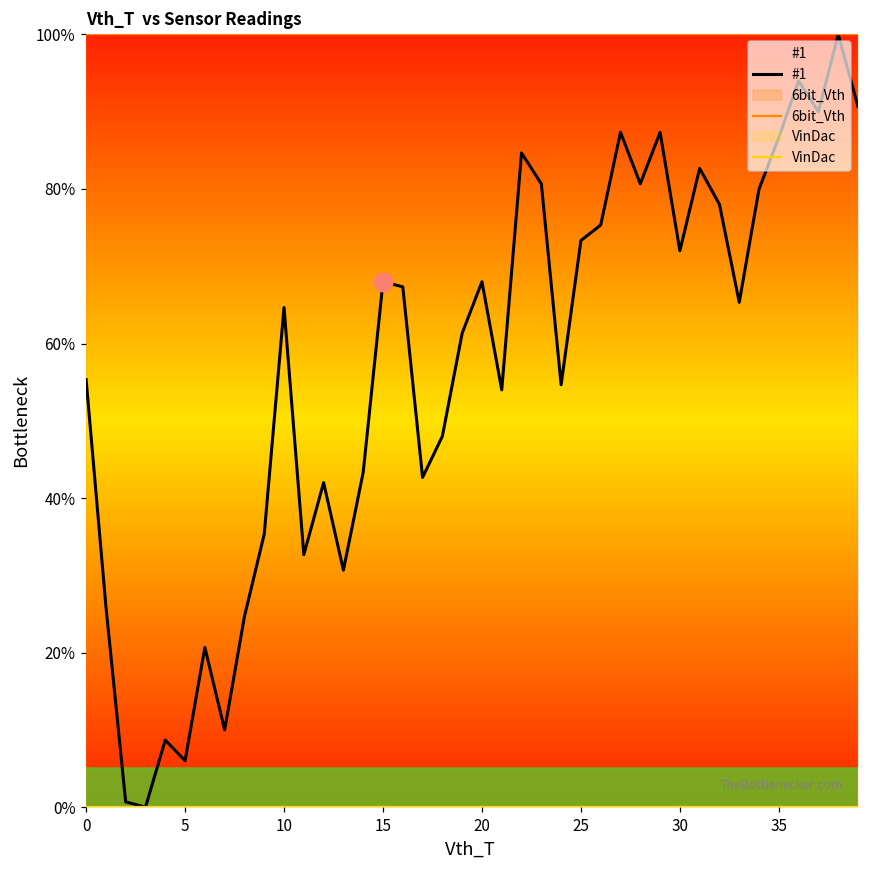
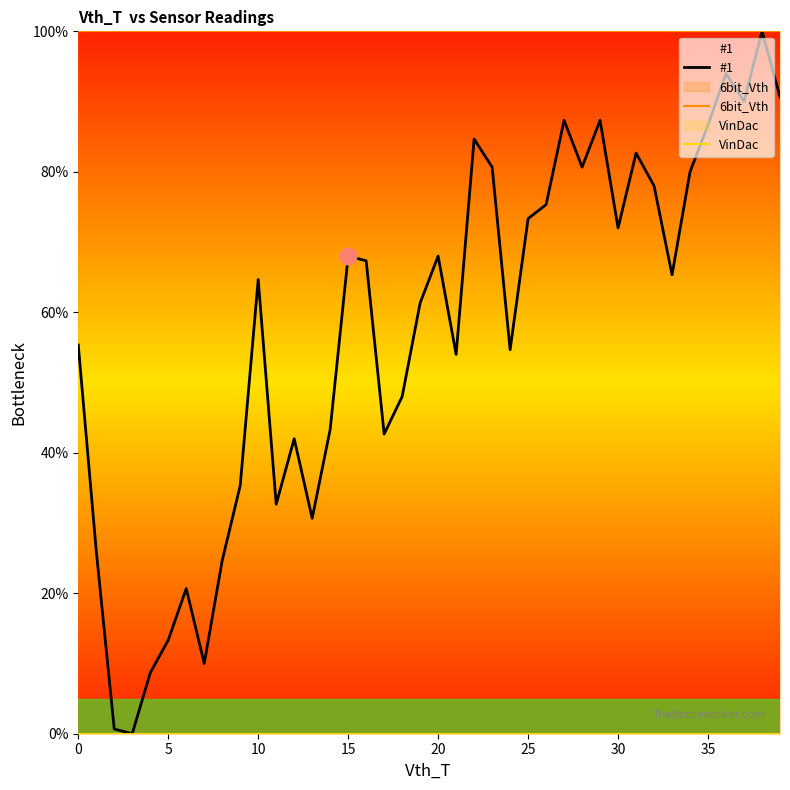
  {
    "#1": {
      "0": "55%",
-     "5": "6%",
+     "5": "13%",
      "10": "65%",
      "20": "68%",
      "25": "73%",
      "30": "72%"
    }
  }
